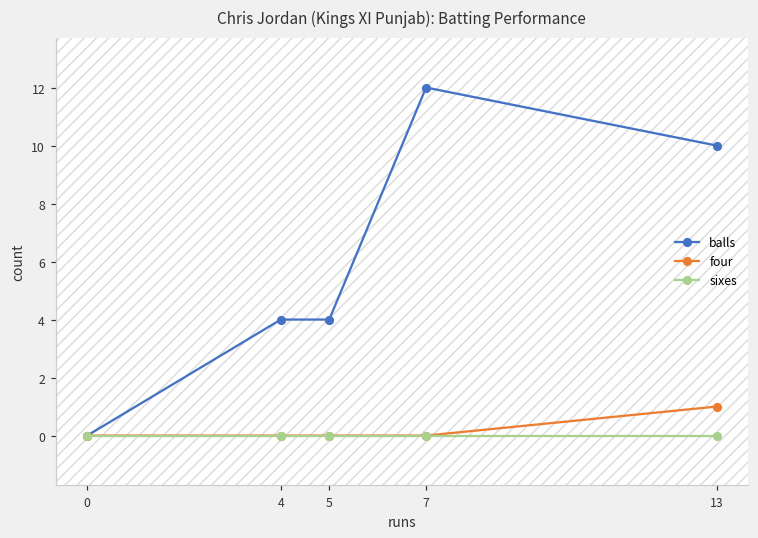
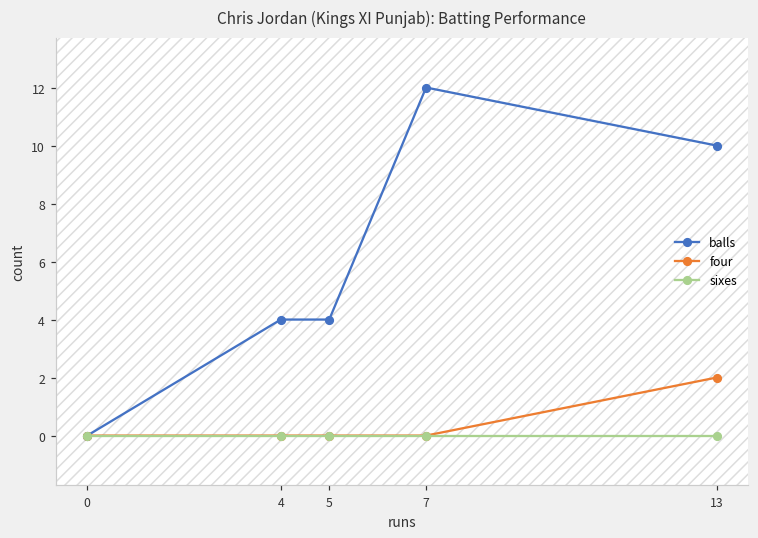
  {
    "balls": {
      "4": 4,
      "5": 4,
      "7": 12,
      "13": 10
    },
    "four": {
-     "13": 1
+     "13": 2
    },
    "sixes": {
      "13": 0
    }
  }
